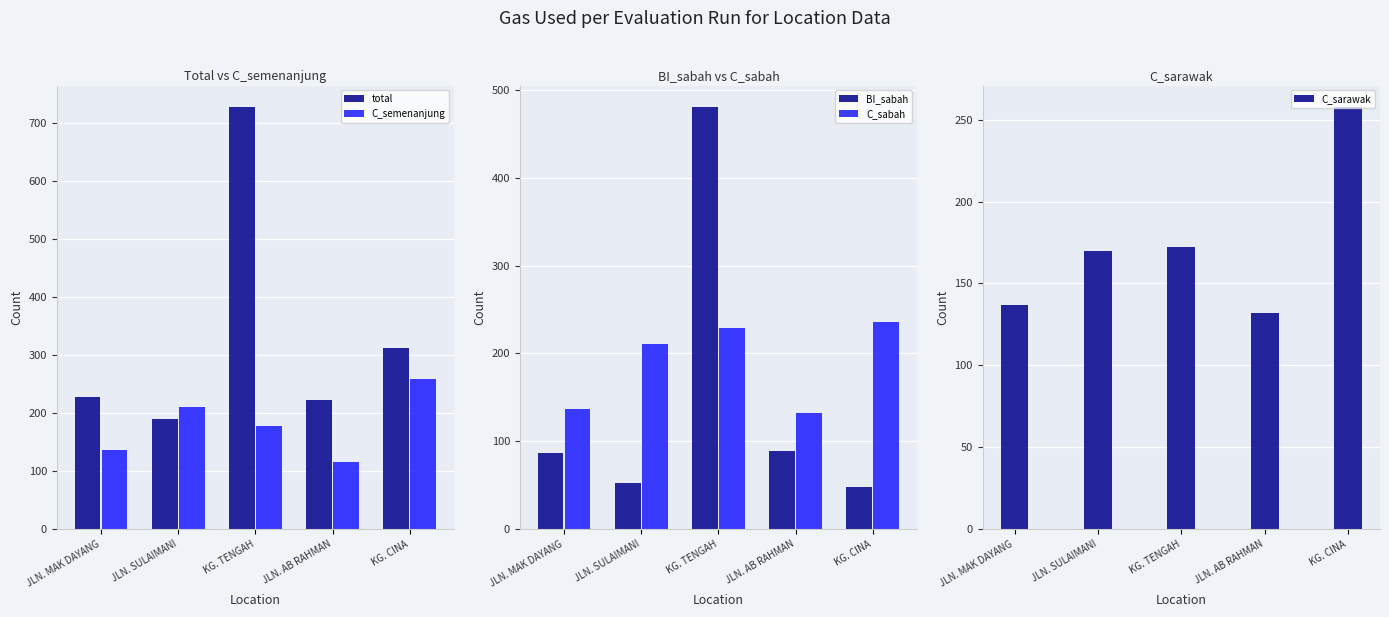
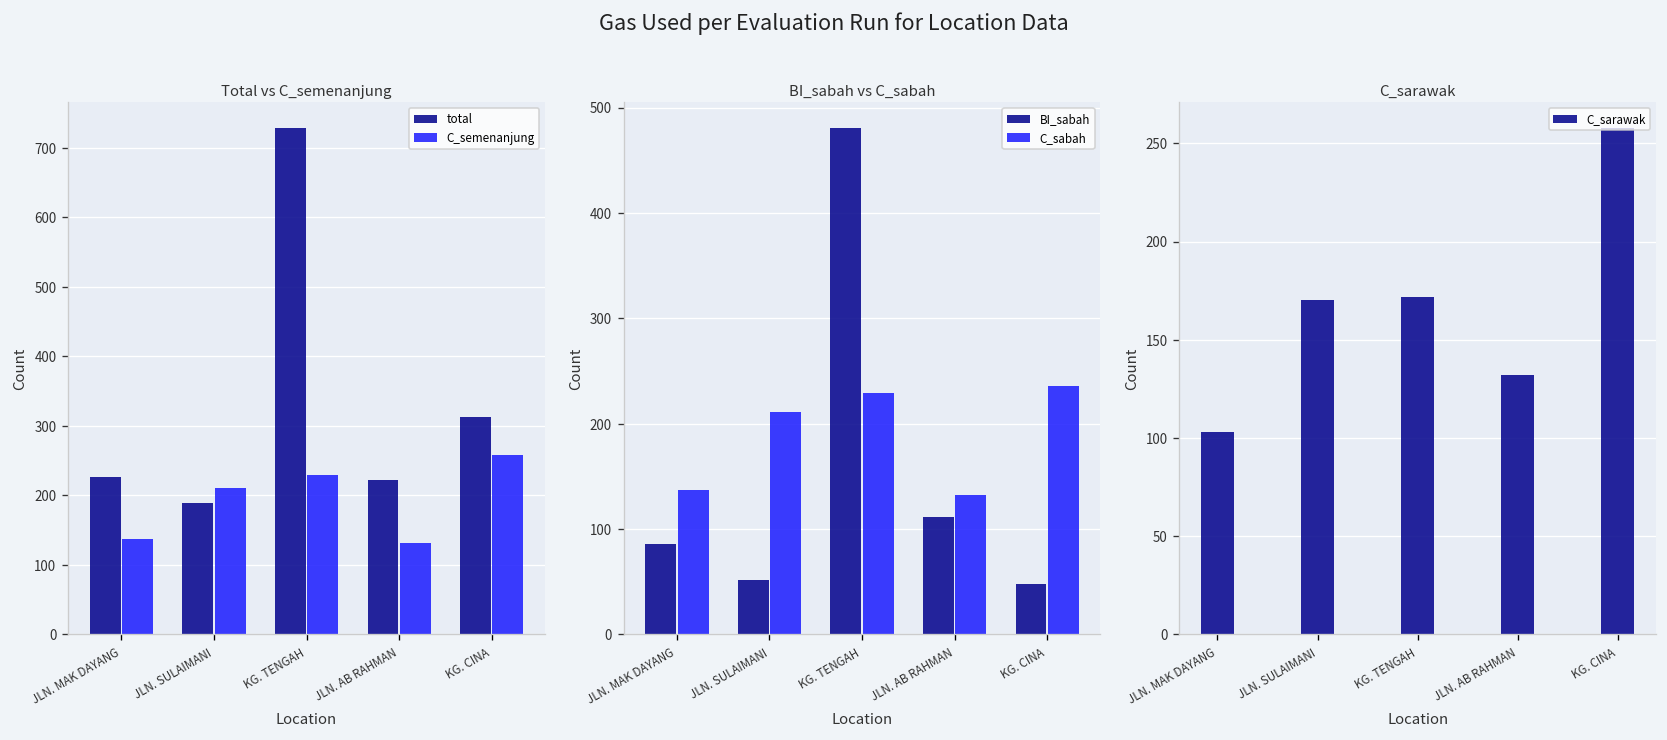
  {
    "Total vs C_semenanjung": {
      "total": {
        "JLN. MAK DAYANG": 230,
        "JLN. SULAIMANI": 190,
        "KG. TENGAH": 730,
        "JLN. AB RAHMAN": 220,
        "KG. CINA": 310
      },
      "C_semenanjung": {
        "JLN. MAK DAYANG": 140,
        "JLN. SULAIMANI": 210,
-       "KG. TENGAH": 180,
-       "JLN. AB RAHMAN": 120,
+       "KG. TENGAH": 230,
+       "JLN. AB RAHMAN": 130,
        "KG. CINA": 260
      }
    },
    "BI_sabah vs C_sabah": {
      "BI_sabah": {
        "JLN. MAK DAYANG": 90,
        "JLN. SULAIMANI": 50,
        "KG. TENGAH": 480,
-       "JLN. AB RAHMAN": 90,
+       "JLN. AB RAHMAN": 110,
        "KG. CINA": 50
      },
      "C_sabah": {
        "JLN. MAK DAYANG": 140,
        "JLN. SULAIMANI": 210,
        "KG. TENGAH": 230,
        "JLN. AB RAHMAN": 130,
        "KG. CINA": 240
      }
    },
    "C_sarawak": {
-     "JLN. MAK DAYANG": 137,
+     "JLN. MAK DAYANG": 103,
      "JLN. SULAIMANI": 170,
      "KG. TENGAH": 172,
      "JLN. AB RAHMAN": 132
    }
  }
